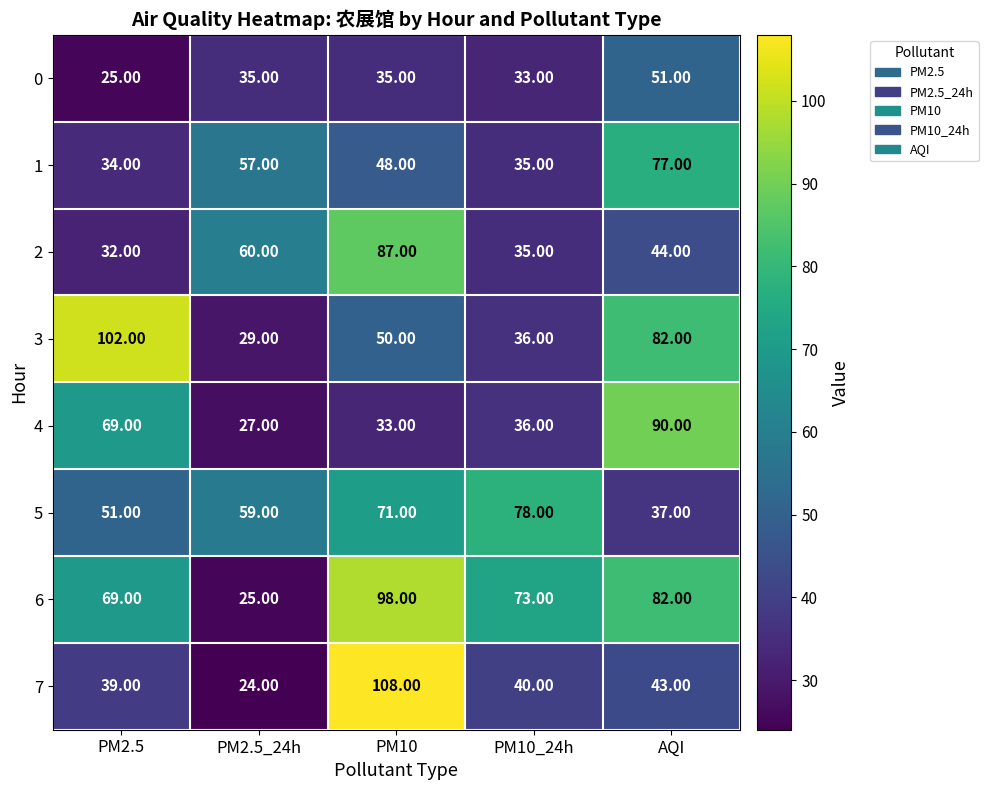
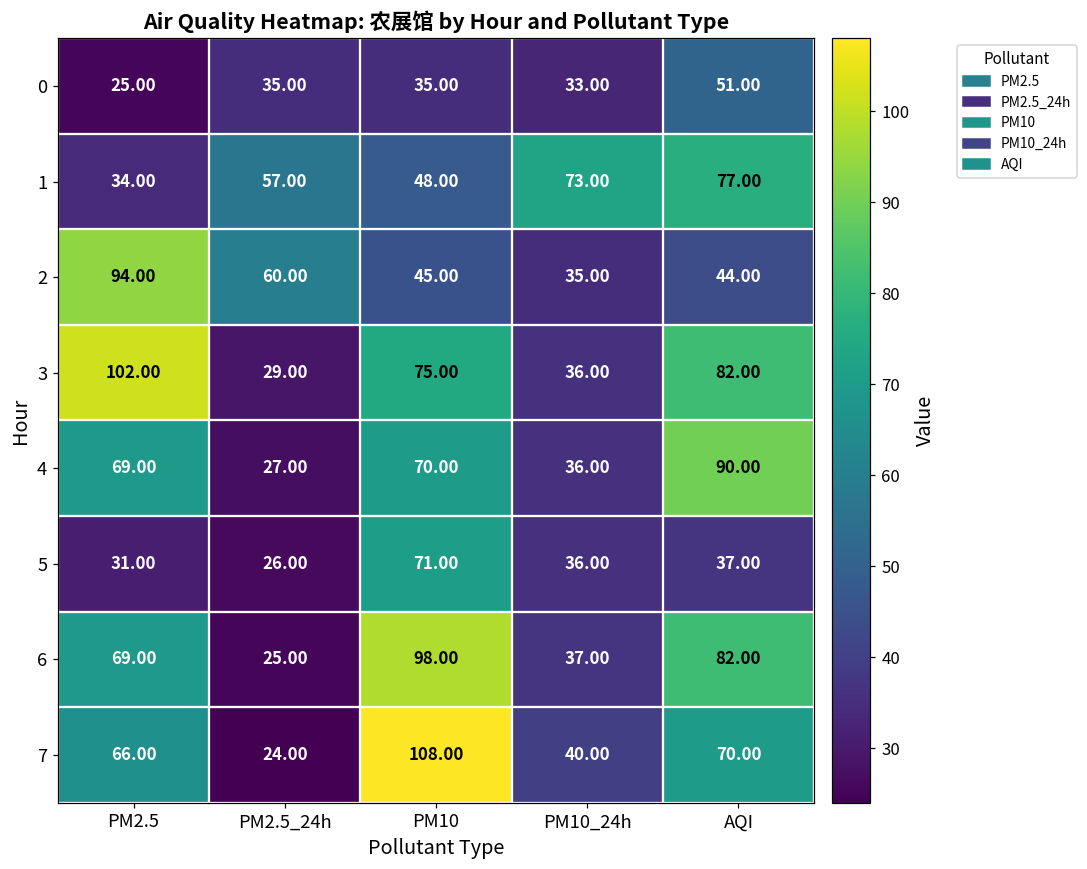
  {
    "0": {
      "PM2.5": 25.00,
      "PM2.5_24h": 35.00,
      "PM10": 35.00,
      "PM10_24h": 33.00,
      "AQI": 51.00
    },
    "1": {
      "PM2.5": 34.00,
      "PM2.5_24h": 57.00,
      "PM10": 48.00,
-     "PM10_24h": 35.00,
+     "PM10_24h": 73.00,
      "AQI": 77.00
    },
    "2": {
-     "PM2.5": 32.00,
+     "PM2.5": 94.00,
      "PM2.5_24h": 60.00,
-     "PM10": 87.00,
+     "PM10": 45.00,
      "PM10_24h": 35.00,
      "AQI": 44.00
    },
    "3": {
      "PM2.5": 102.00,
      "PM2.5_24h": 29.00,
-     "PM10": 50.00,
+     "PM10": 75.00,
      "PM10_24h": 36.00,
      "AQI": 82.00
    },
    "4": {
      "PM2.5": 69.00,
      "PM2.5_24h": 27.00,
-     "PM10": 33.00,
+     "PM10": 70.00,
      "PM10_24h": 36.00,
      "AQI": 90.00
    },
    "5": {
-     "PM2.5": 51.00,
-     "PM2.5_24h": 59.00,
+     "PM2.5": 31.00,
+     "PM2.5_24h": 26.00,
      "PM10": 71.00,
-     "PM10_24h": 78.00,
+     "PM10_24h": 36.00,
      "AQI": 37.00
    },
    "6": {
      "PM2.5": 69.00,
      "PM2.5_24h": 25.00,
      "PM10": 98.00,
-     "PM10_24h": 73.00,
+     "PM10_24h": 37.00,
      "AQI": 82.00
    },
    "7": {
-     "PM2.5": 39.00,
+     "PM2.5": 66.00,
      "PM2.5_24h": 24.00,
      "PM10": 108.00,
      "PM10_24h": 40.00,
-     "AQI": 43.00
+     "AQI": 70.00
    }
  }
